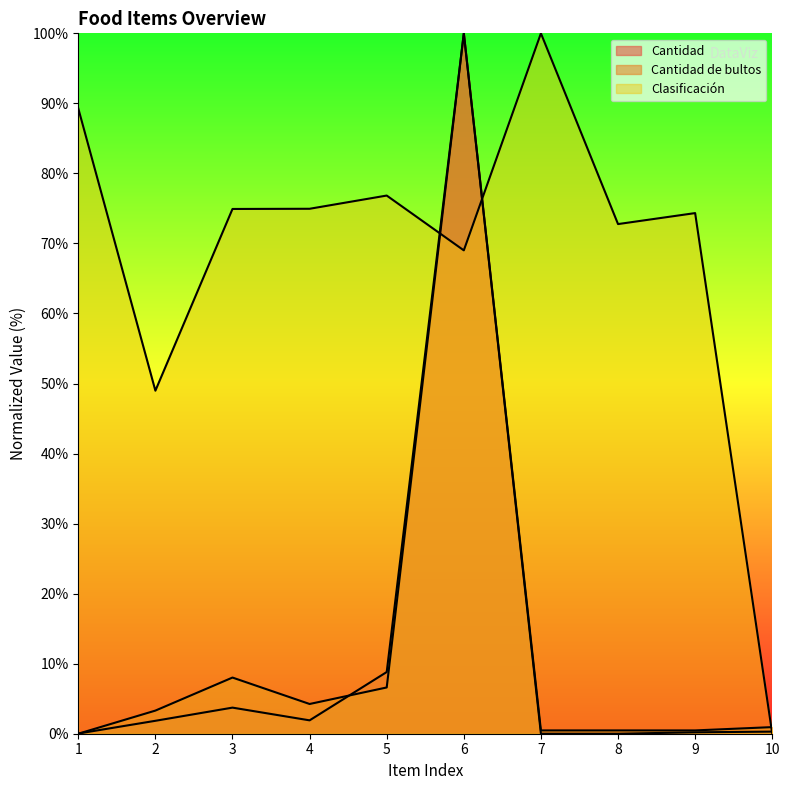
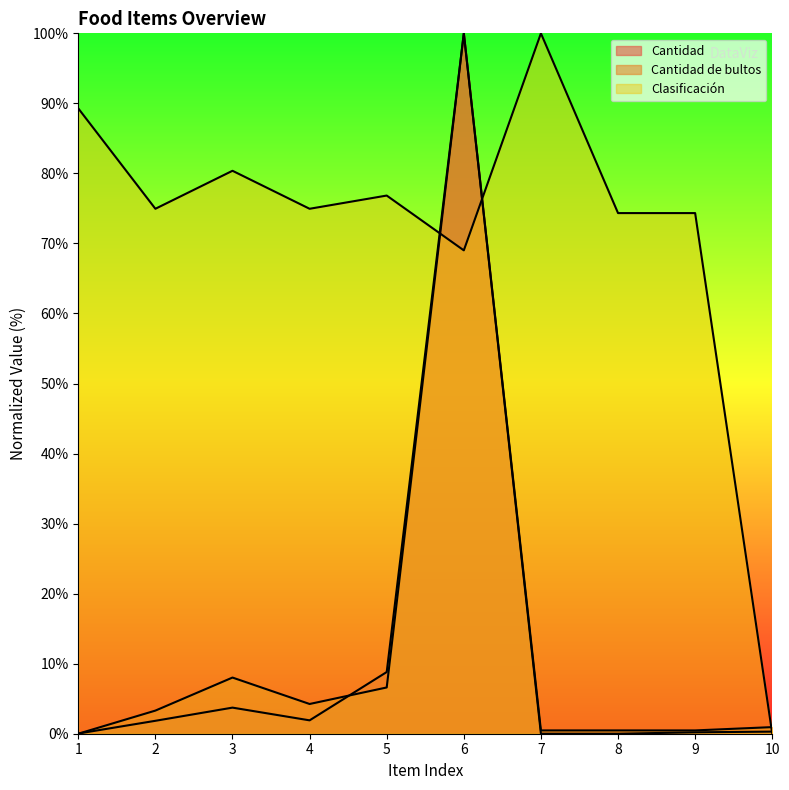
  {
    "Clasificación": {
      "1": "89%",
-     "2": "49%",
-     "3": "75%",
+     "2": "75%",
+     "3": "80%",
      "4": "75%",
      "5": "77%",
      "6": "69%",
      "7": "100%",
-     "8": "73%",
+     "8": "74%",
      "9": "74%"
    }
  }
